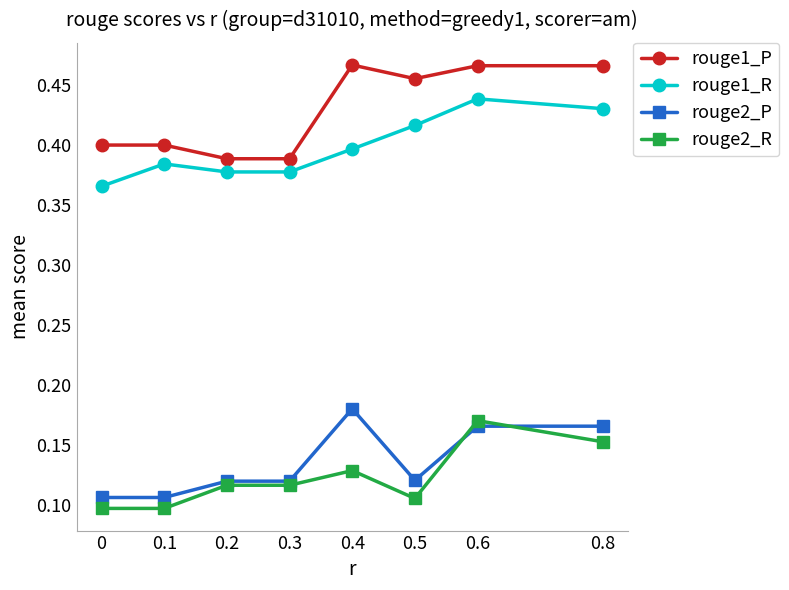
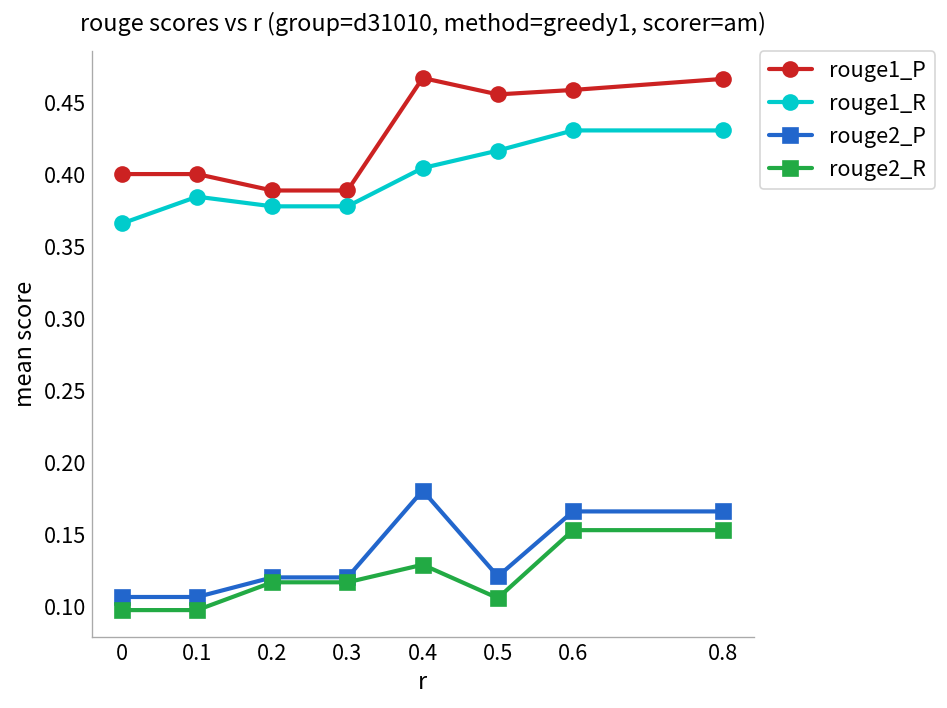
  {
    "rouge1_P": {
      "0": 0.400,
      "0.1": 0.400,
      "0.2": 0.389,
      "0.3": 0.389,
      "0.4": 0.467,
      "0.5": 0.455,
-     "0.6": 0.466,
+     "0.6": 0.458,
      "0.8": 0.466
    },
    "rouge1_R": {
      "0": 0.366,
      "0.1": 0.384,
      "0.2": 0.378,
      "0.3": 0.378,
-     "0.4": 0.397,
+     "0.4": 0.404,
      "0.5": 0.416,
-     "0.6": 0.439,
+     "0.6": 0.430,
      "0.8": 0.430
    },
    "rouge2_P": {
      "0": 0.106,
      "0.1": 0.106,
      "0.2": 0.120,
      "0.3": 0.120,
      "0.4": 0.180,
      "0.5": 0.121,
      "0.6": 0.166,
      "0.8": 0.166
    },
    "rouge2_R": {
      "0": 0.097,
      "0.1": 0.097,
      "0.2": 0.117,
      "0.3": 0.117,
      "0.4": 0.129,
      "0.5": 0.106,
-     "0.6": 0.170,
+     "0.6": 0.153,
      "0.8": 0.153
    }
  }
